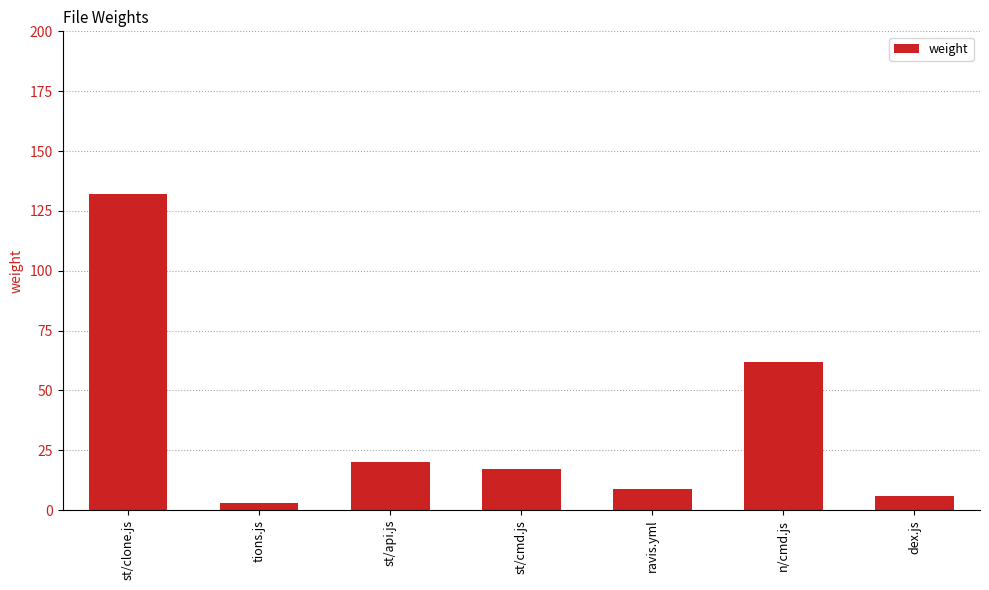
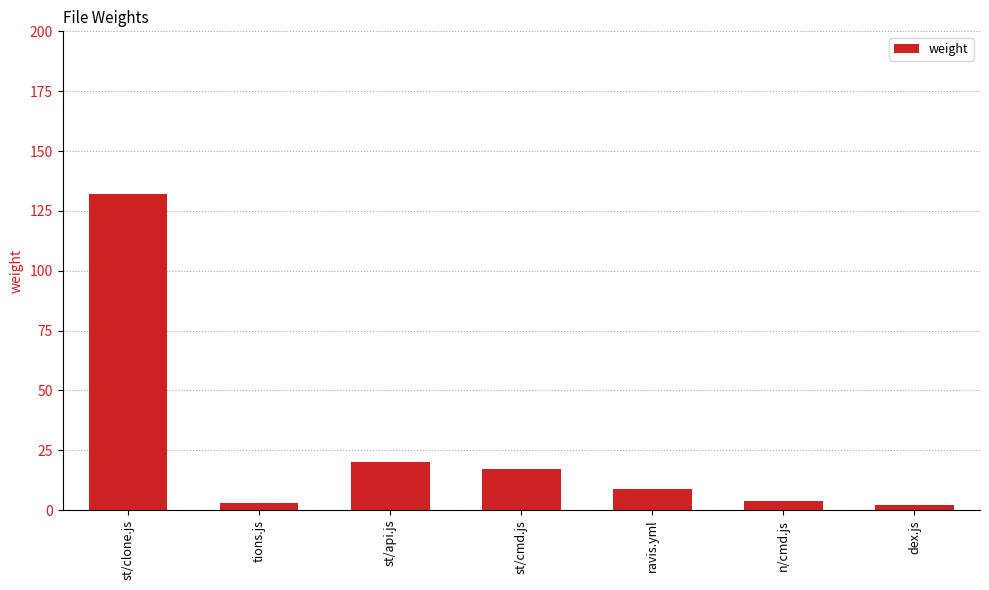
  {
    "st/clone.js": 132,
    "tions.js": 3,
    "st/api.js": 20,
    "st/cmd.js": 17,
    "ravis.yml": 9,
-   "n/cmd.js": 62,
-   "dex.js": 6
+   "n/cmd.js": 4,
+   "dex.js": 2
  }
